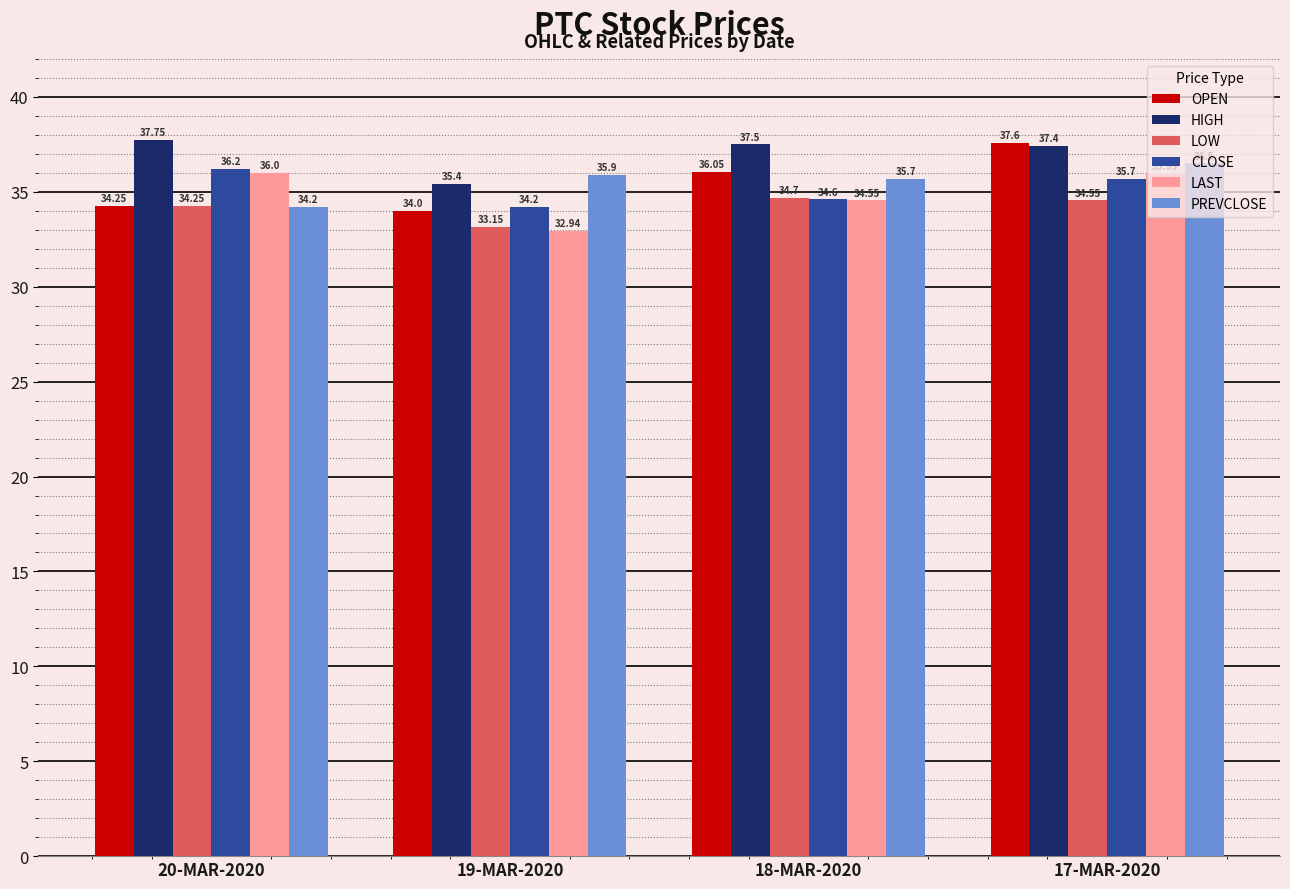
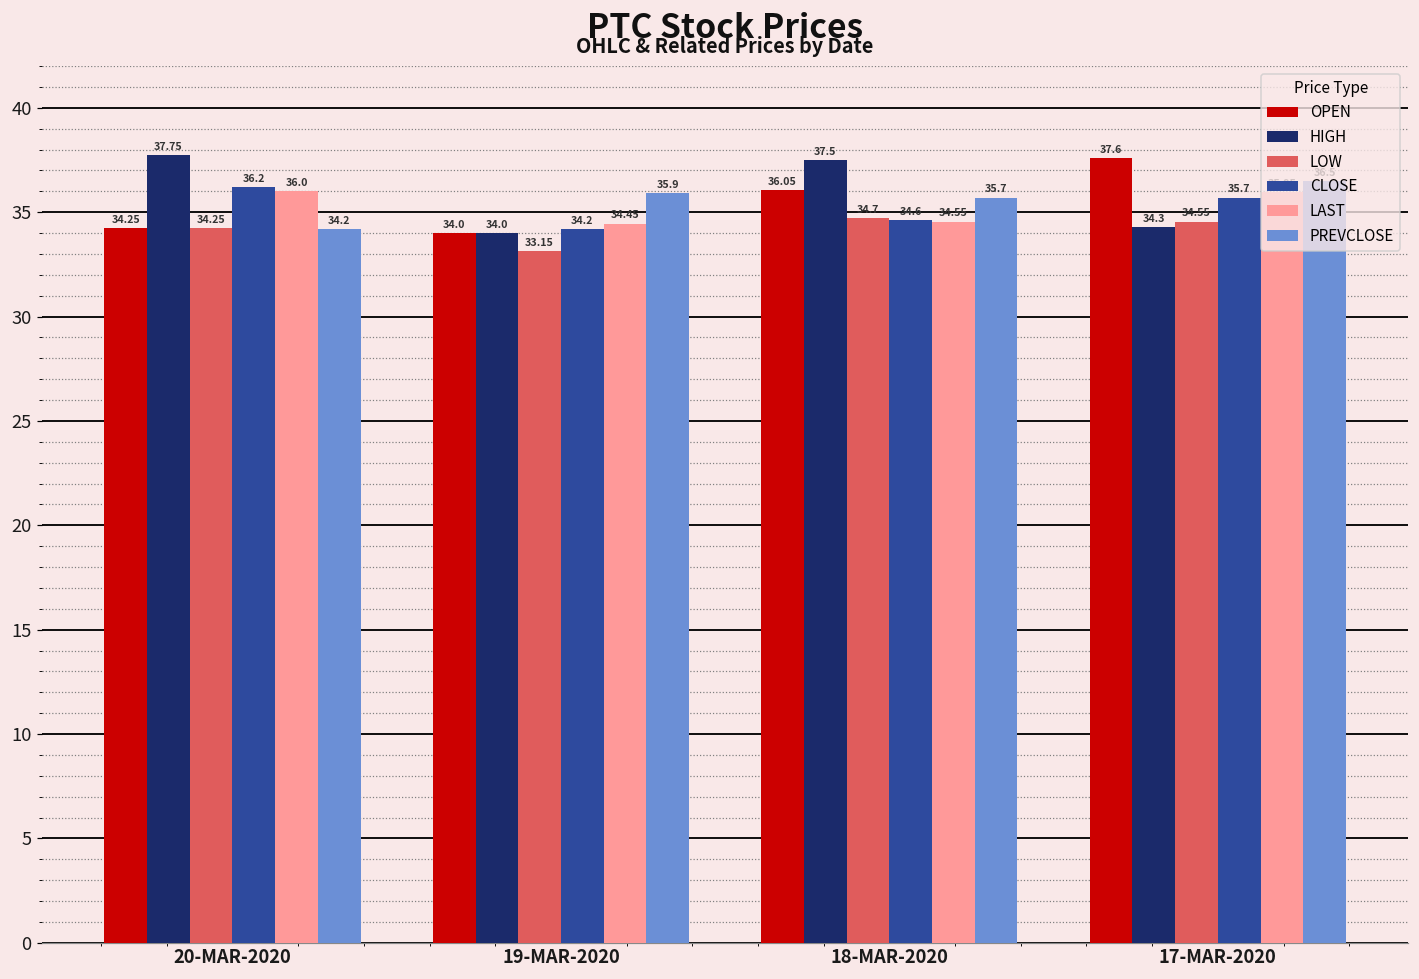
  {
    "OPEN": {
      "20-MAR-2020": 34.25,
      "19-MAR-2020": 34.0,
      "18-MAR-2020": 36.05,
      "17-MAR-2020": 37.6
    },
    "HIGH": {
      "20-MAR-2020": 37.75,
-     "19-MAR-2020": 35.4,
+     "19-MAR-2020": 34.0,
      "18-MAR-2020": 37.5,
-     "17-MAR-2020": 37.4
+     "17-MAR-2020": 34.3
    },
    "LOW": {
      "20-MAR-2020": 34.25,
      "19-MAR-2020": 33.15,
      "18-MAR-2020": 34.7,
      "17-MAR-2020": 34.55
    },
    "CLOSE": {
      "20-MAR-2020": 36.2,
      "19-MAR-2020": 34.2,
      "18-MAR-2020": 34.6,
      "17-MAR-2020": 35.7
    },
    "LAST": {
      "20-MAR-2020": 36.0,
-     "19-MAR-2020": 32.94,
+     "19-MAR-2020": 34.45,
      "18-MAR-2020": 34.55
    },
    "PREVCLOSE": {
      "20-MAR-2020": 34.2,
      "19-MAR-2020": 35.9,
      "18-MAR-2020": 35.7
    }
  }
